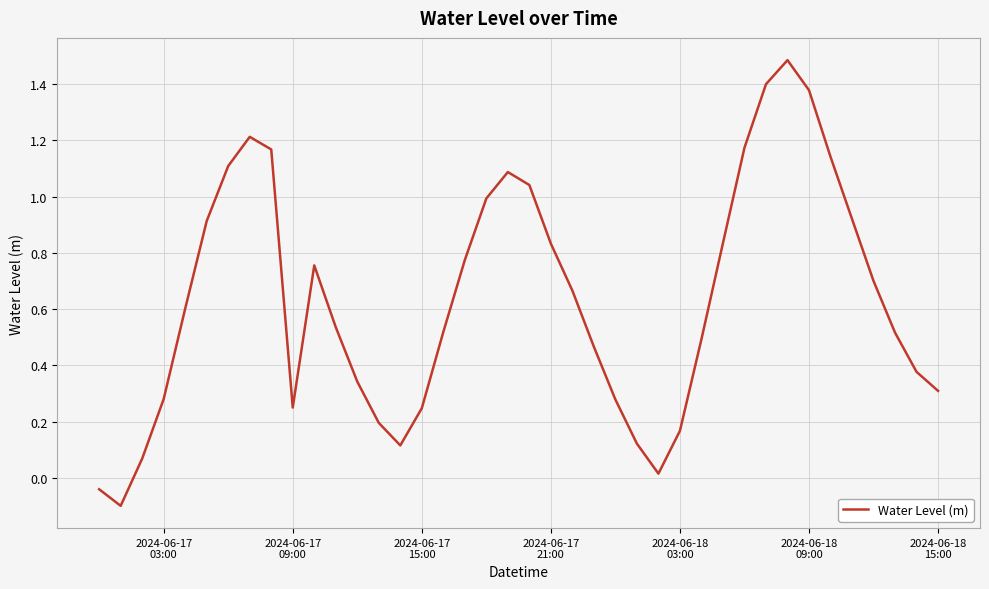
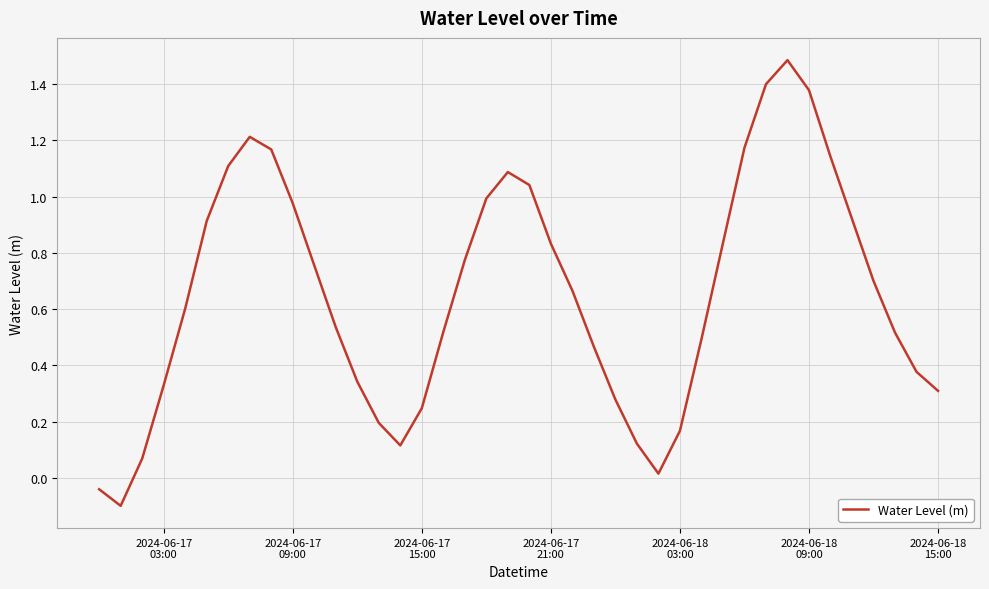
  {
-   "2024-06-17 03:00": 0.28,
-   "2024-06-17 09:00": 0.25,
+   "2024-06-17 03:00": 0.33,
+   "2024-06-17 09:00": 0.98,
    "2024-06-17 15:00": 0.25,
    "2024-06-17 21:00": 0.83,
    "2024-06-18 03:00": 0.17,
    "2024-06-18 09:00": 1.38,
    "2024-06-18 15:00": 0.31
  }
